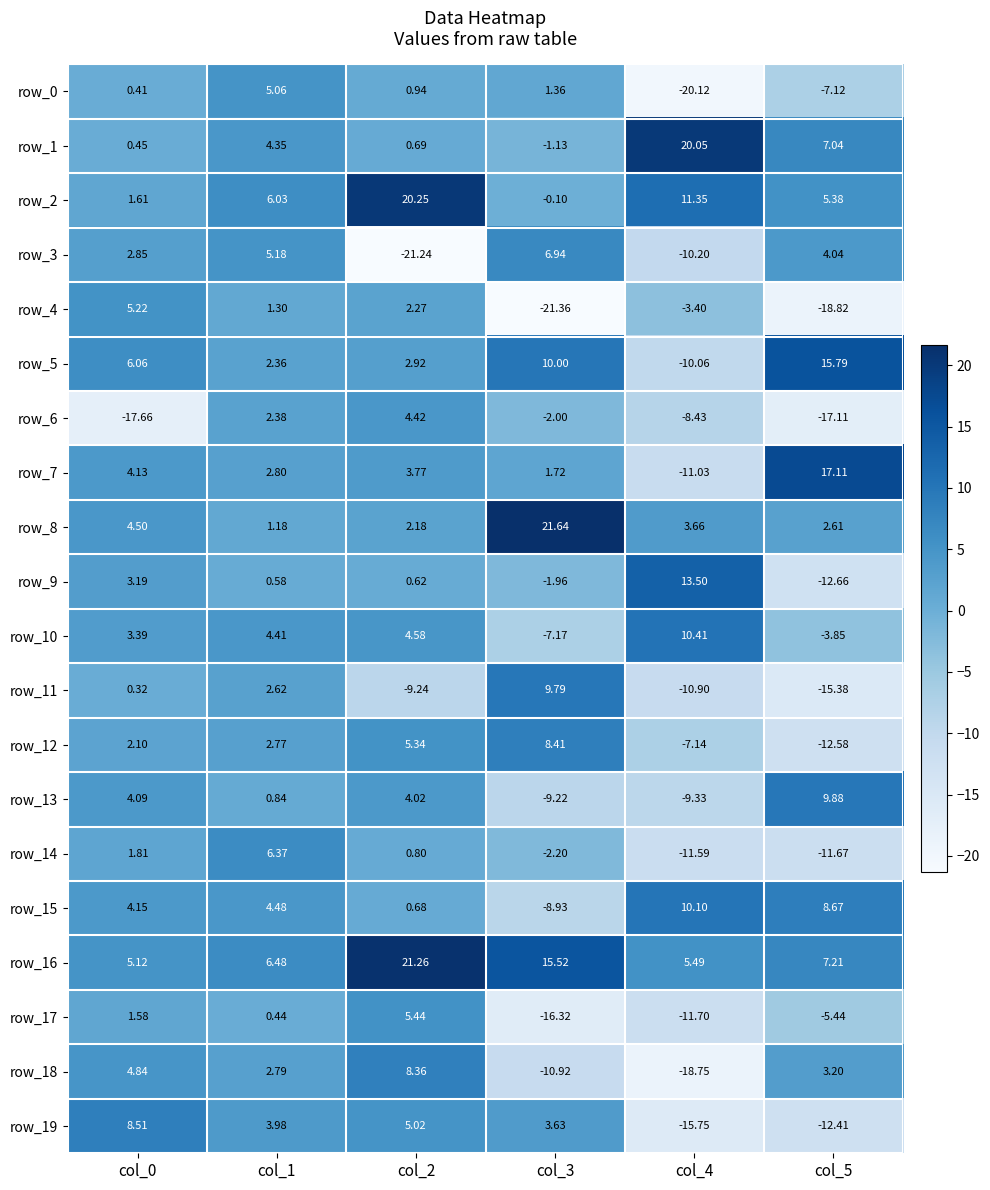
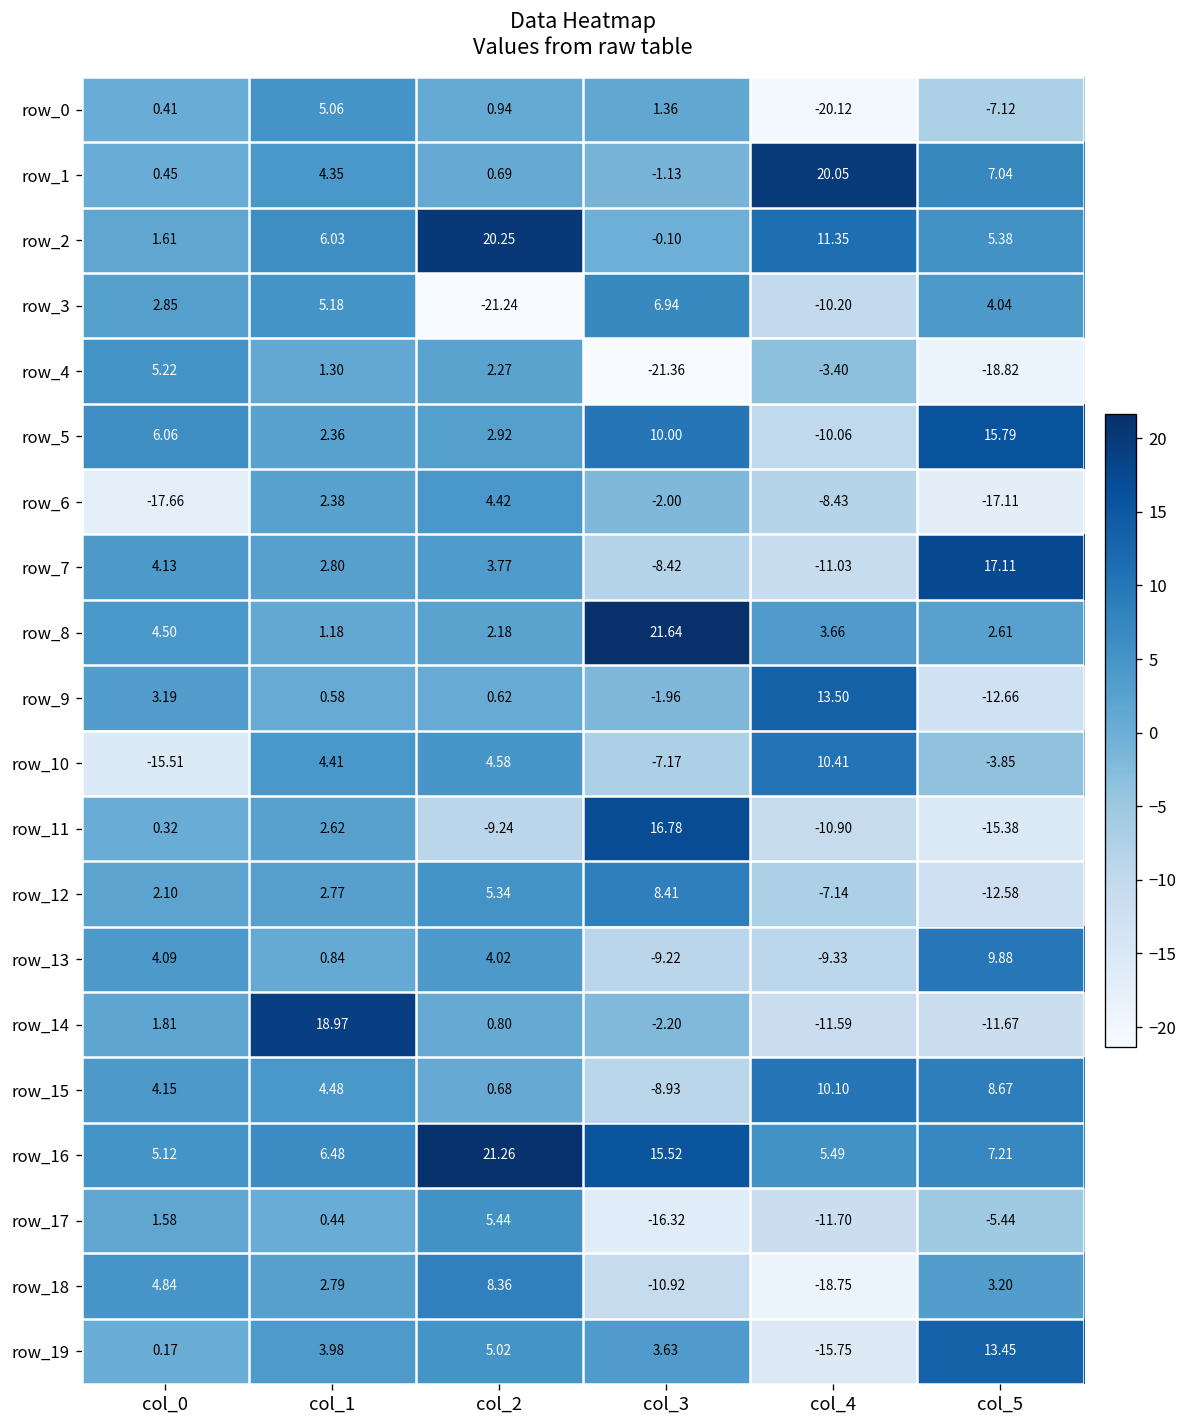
  {
    "row_0": {
      "col_0": 0.41,
      "col_1": 5.06,
      "col_2": 0.94,
      "col_3": 1.36,
      "col_4": -20.12,
      "col_5": -7.12
    },
    "row_1": {
      "col_0": 0.45,
      "col_1": 4.35,
      "col_2": 0.69,
      "col_3": -1.13,
      "col_4": 20.05,
      "col_5": 7.04
    },
    "row_2": {
      "col_0": 1.61,
      "col_1": 6.03,
      "col_2": 20.25,
      "col_3": -0.10,
      "col_4": 11.35,
      "col_5": 5.38
    },
    "row_3": {
      "col_0": 2.85,
      "col_1": 5.18,
      "col_2": -21.24,
      "col_3": 6.94,
      "col_4": -10.20,
      "col_5": 4.04
    },
    "row_4": {
      "col_0": 5.22,
      "col_1": 1.30,
      "col_2": 2.27,
      "col_3": -21.36,
      "col_4": -3.40,
      "col_5": -18.82
    },
    "row_5": {
      "col_0": 6.06,
      "col_1": 2.36,
      "col_2": 2.92,
      "col_3": 10.00,
      "col_4": -10.06,
      "col_5": 15.79
    },
    "row_6": {
      "col_0": -17.66,
      "col_1": 2.38,
      "col_2": 4.42,
      "col_3": -2.00,
      "col_4": -8.43,
      "col_5": -17.11
    },
    "row_7": {
      "col_0": 4.13,
      "col_1": 2.80,
      "col_2": 3.77,
-     "col_3": 1.72,
+     "col_3": -8.42,
      "col_4": -11.03,
      "col_5": 17.11
    },
    "row_8": {
      "col_0": 4.50,
      "col_1": 1.18,
      "col_2": 2.18,
      "col_3": 21.64,
      "col_4": 3.66,
      "col_5": 2.61
    },
    "row_9": {
      "col_0": 3.19,
      "col_1": 0.58,
      "col_2": 0.62,
      "col_3": -1.96,
      "col_4": 13.50,
      "col_5": -12.66
    },
    "row_10": {
-     "col_0": 3.39,
+     "col_0": -15.51,
      "col_1": 4.41,
      "col_2": 4.58,
      "col_3": -7.17,
      "col_4": 10.41,
      "col_5": -3.85
    },
    "row_11": {
      "col_0": 0.32,
      "col_1": 2.62,
      "col_2": -9.24,
-     "col_3": 9.79,
+     "col_3": 16.78,
      "col_4": -10.90,
      "col_5": -15.38
    },
    "row_12": {
      "col_0": 2.10,
      "col_1": 2.77,
      "col_2": 5.34,
      "col_3": 8.41,
      "col_4": -7.14,
      "col_5": -12.58
    },
    "row_13": {
      "col_0": 4.09,
      "col_1": 0.84,
      "col_2": 4.02,
      "col_3": -9.22,
      "col_4": -9.33,
      "col_5": 9.88
    },
    "row_14": {
      "col_0": 1.81,
-     "col_1": 6.37,
+     "col_1": 18.97,
      "col_2": 0.80,
      "col_3": -2.20,
      "col_4": -11.59,
      "col_5": -11.67
    },
    "row_15": {
      "col_0": 4.15,
      "col_1": 4.48,
      "col_2": 0.68,
      "col_3": -8.93,
      "col_4": 10.10,
      "col_5": 8.67
    },
    "row_16": {
      "col_0": 5.12,
      "col_1": 6.48,
      "col_2": 21.26,
      "col_3": 15.52,
      "col_4": 5.49,
      "col_5": 7.21
    },
    "row_17": {
      "col_0": 1.58,
      "col_1": 0.44,
      "col_2": 5.44,
      "col_3": -16.32,
      "col_4": -11.70,
      "col_5": -5.44
    },
    "row_18": {
      "col_0": 4.84,
      "col_1": 2.79,
      "col_2": 8.36,
      "col_3": -10.92,
      "col_4": -18.75,
      "col_5": 3.20
    },
    "row_19": {
-     "col_0": 8.51,
+     "col_0": 0.17,
      "col_1": 3.98,
      "col_2": 5.02,
      "col_3": 3.63,
      "col_4": -15.75,
-     "col_5": -12.41
+     "col_5": 13.45
    }
  }
